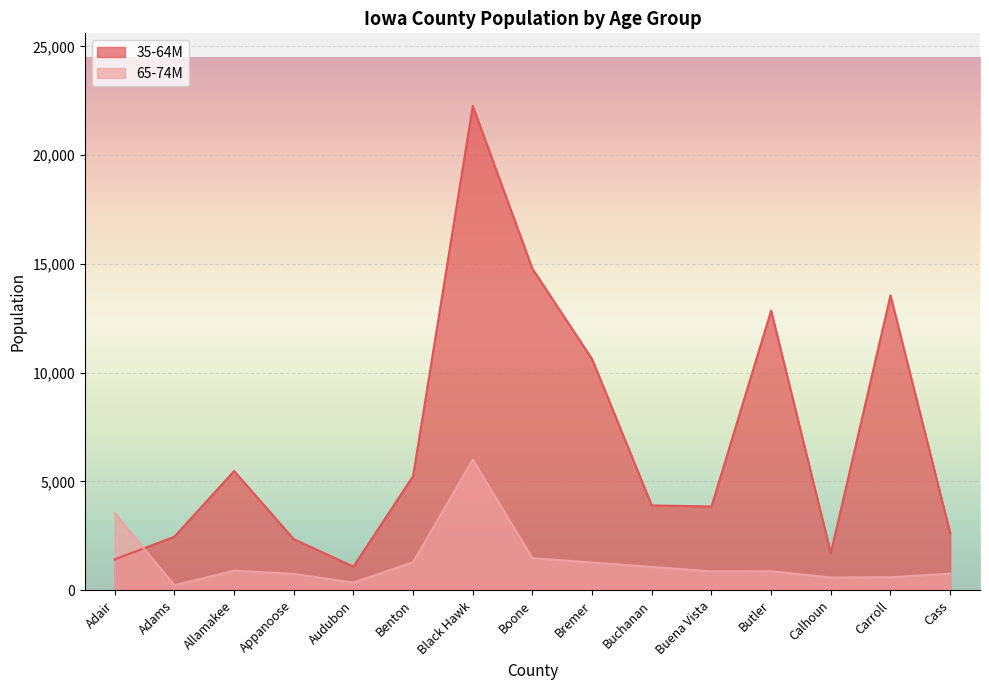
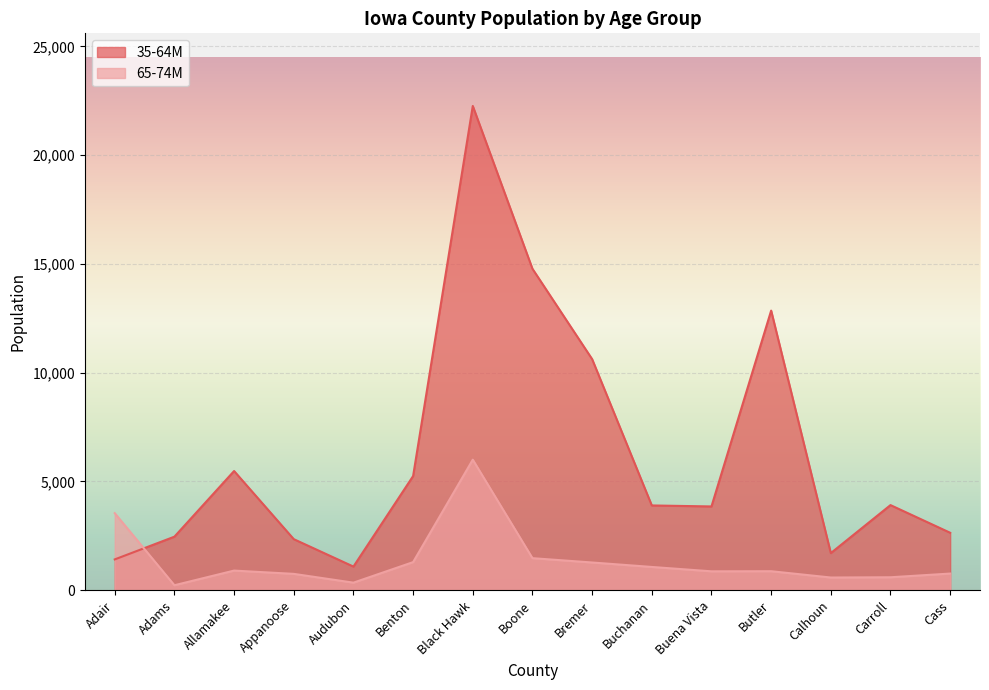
  {
    "35-64M": {
      "Adair": "1,400",
      "Adams": "2,500",
      "Allamakee": "5,500",
      "Appanoose": "2,300",
      "Audubon": "1,100",
      "Benton": "5,200",
      "Black Hawk": "22,300",
      "Boone": "14,800",
      "Bremer": "10,600",
      "Buchanan": "3,900",
      "Buena Vista": "3,900",
      "Butler": "12,900",
      "Calhoun": "1,700",
-     "Carroll": "13,600",
+     "Carroll": "3,900",
      "Cass": "2,600"
    },
    "65-74M": {
      "Adair": "3,500",
      "Adams": "200",
      "Allamakee": "900",
      "Appanoose": "800",
      "Audubon": "300",
      "Benton": "1,300",
      "Black Hawk": "6,000",
      "Boone": "1,500",
      "Bremer": "1,300",
      "Buchanan": "1,100",
      "Buena Vista": "900",
      "Butler": "900",
      "Calhoun": "600",
      "Carroll": "600",
      "Cass": "800"
    }
  }
